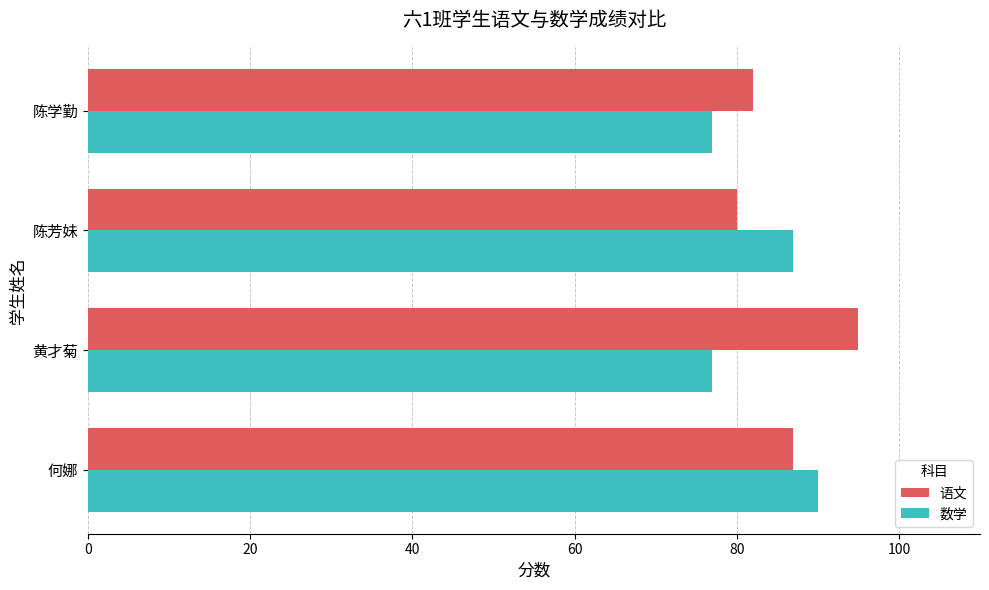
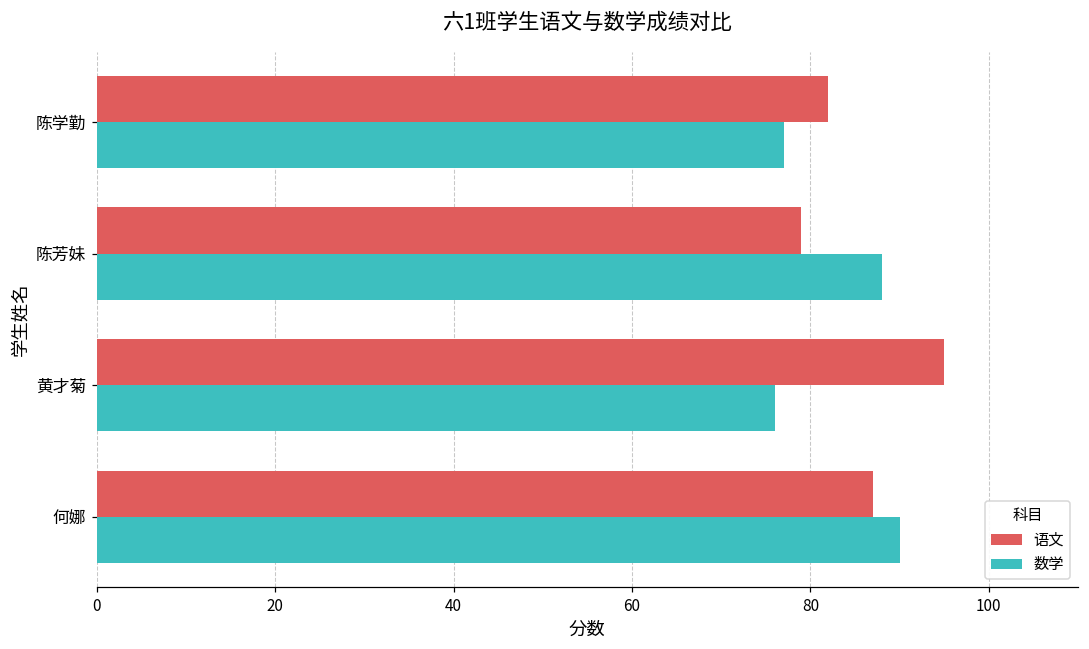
  {
    "语文": {
      "陈学勤": 82,
-     "陈芳妹": 80,
+     "陈芳妹": 79,
      "黄才菊": 95,
      "何娜": 87
    },
    "数学": {
      "陈学勤": 77,
-     "陈芳妹": 87,
-     "黄才菊": 77,
+     "陈芳妹": 88,
+     "黄才菊": 76,
      "何娜": 90
    }
  }
